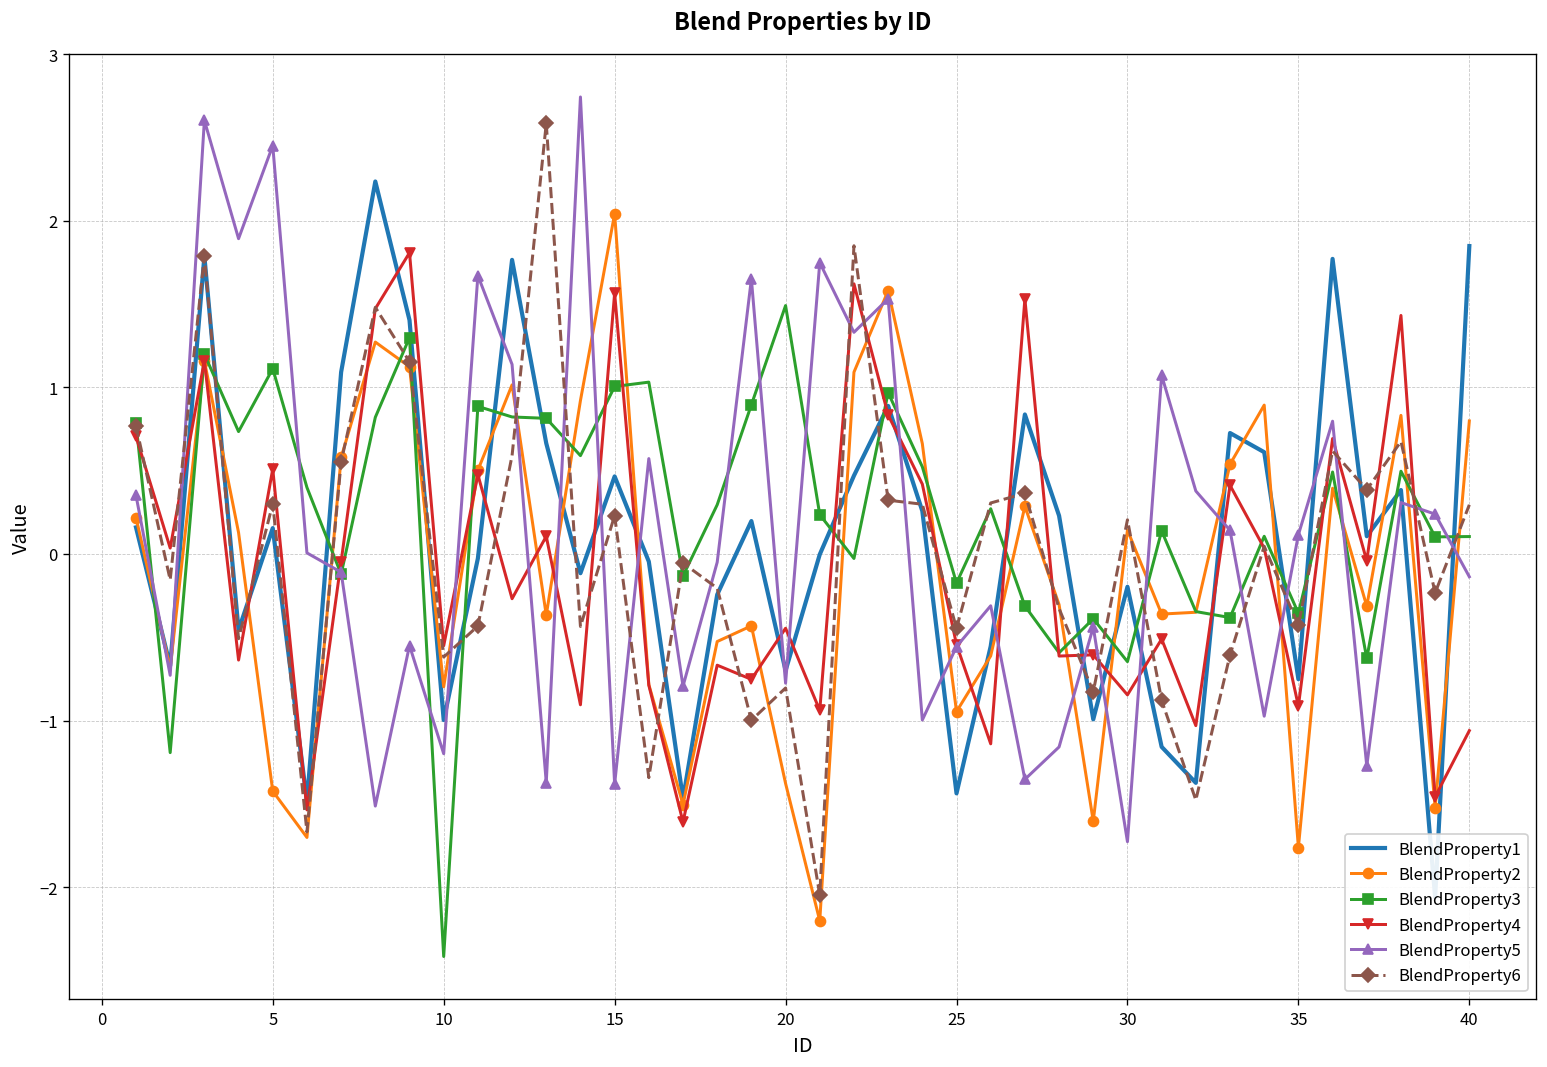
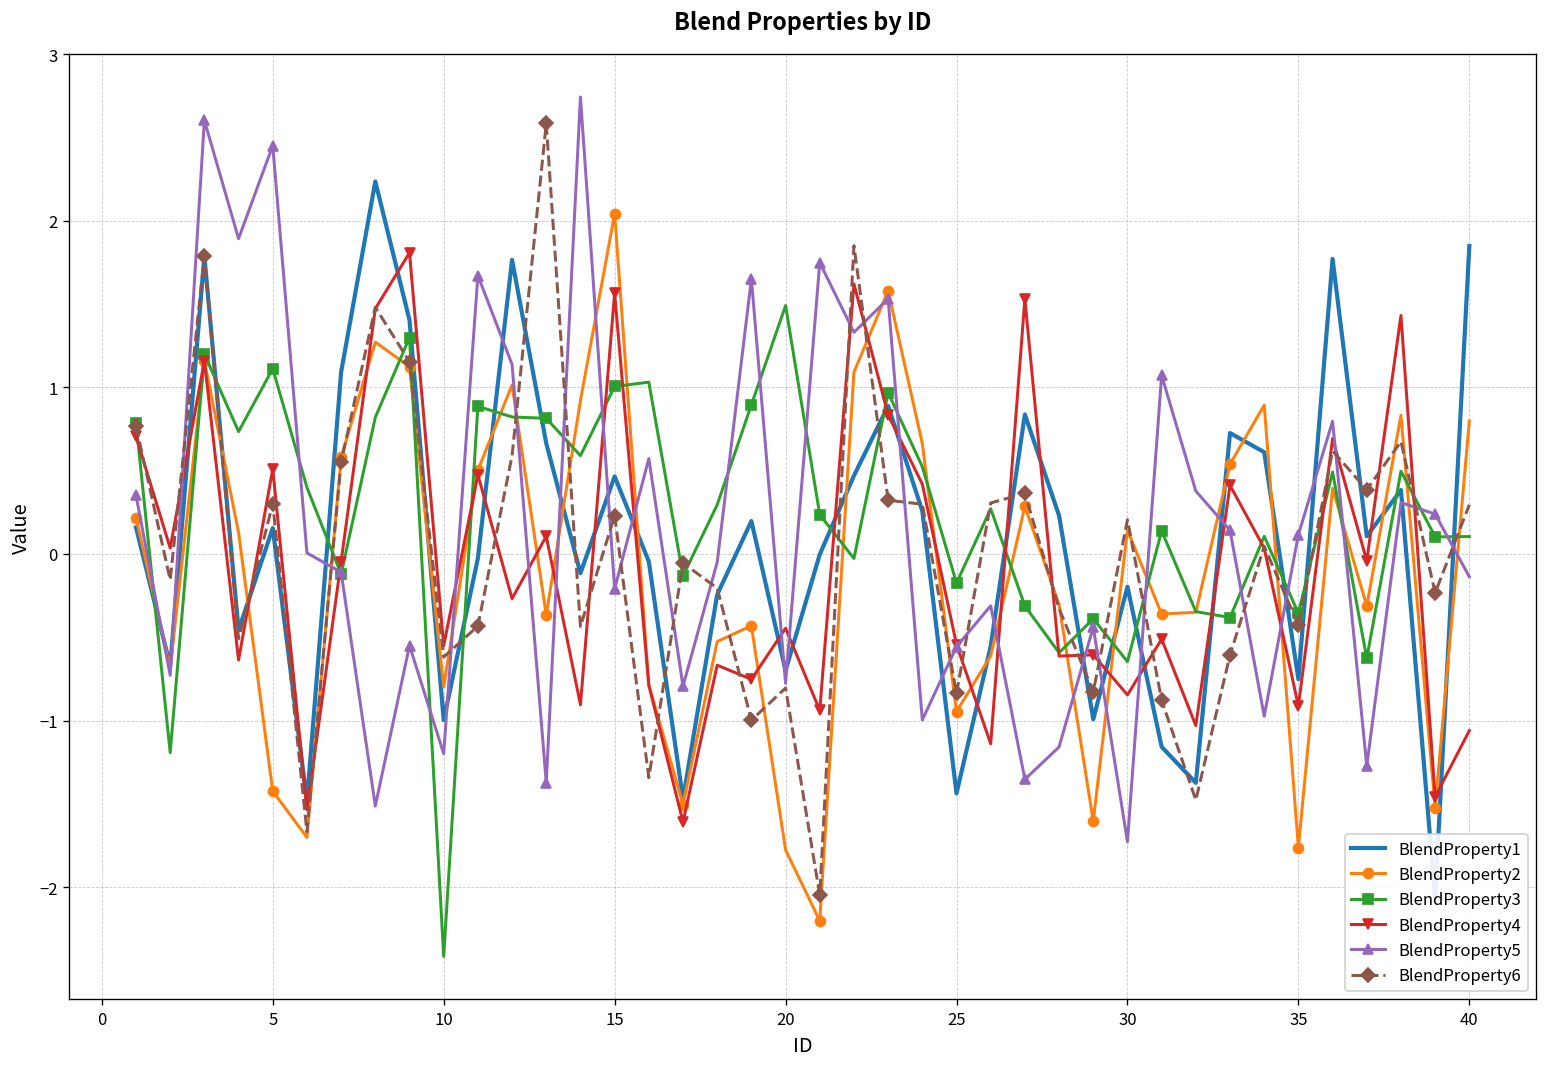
  {
    "BlendProperty1": {
      "5": 0.16,
      "10": -1.00,
      "15": 0.47,
      "20": -0.70,
      "25": -1.44,
      "30": -0.20,
      "35": -0.75,
      "40": 1.85
    },
    "BlendProperty2": {
      "5": -1.42,
      "10": -0.80,
      "15": 2.04,
-     "20": -1.38,
+     "20": -1.78,
      "25": -0.95,
      "30": 0.14,
      "35": -1.76,
      "40": 0.80
    },
    "BlendProperty3": {
      "5": 1.11,
      "10": -2.42,
      "15": 1.01,
      "20": 1.49,
      "25": -0.17,
      "30": -0.65,
      "35": -0.36,
      "40": 0.10
    },
    "BlendProperty4": {
      "5": 0.51,
      "10": -0.55,
      "15": 1.57,
      "20": -0.45,
      "30": -0.85,
      "35": -0.91,
      "40": -1.06
    },
    "BlendProperty5": {
      "5": 2.45,
      "10": -1.20,
-     "15": -1.38,
+     "15": -0.21,
      "20": -0.78,
      "30": -1.73,
      "35": 0.12,
      "40": -0.14
    },
    "BlendProperty6": {
      "5": 0.30,
      "10": -0.62,
      "15": 0.23,
      "20": -0.80,
-     "25": -0.45,
+     "25": -0.84,
      "30": 0.21,
      "35": -0.43,
      "40": 0.30
    }
  }
